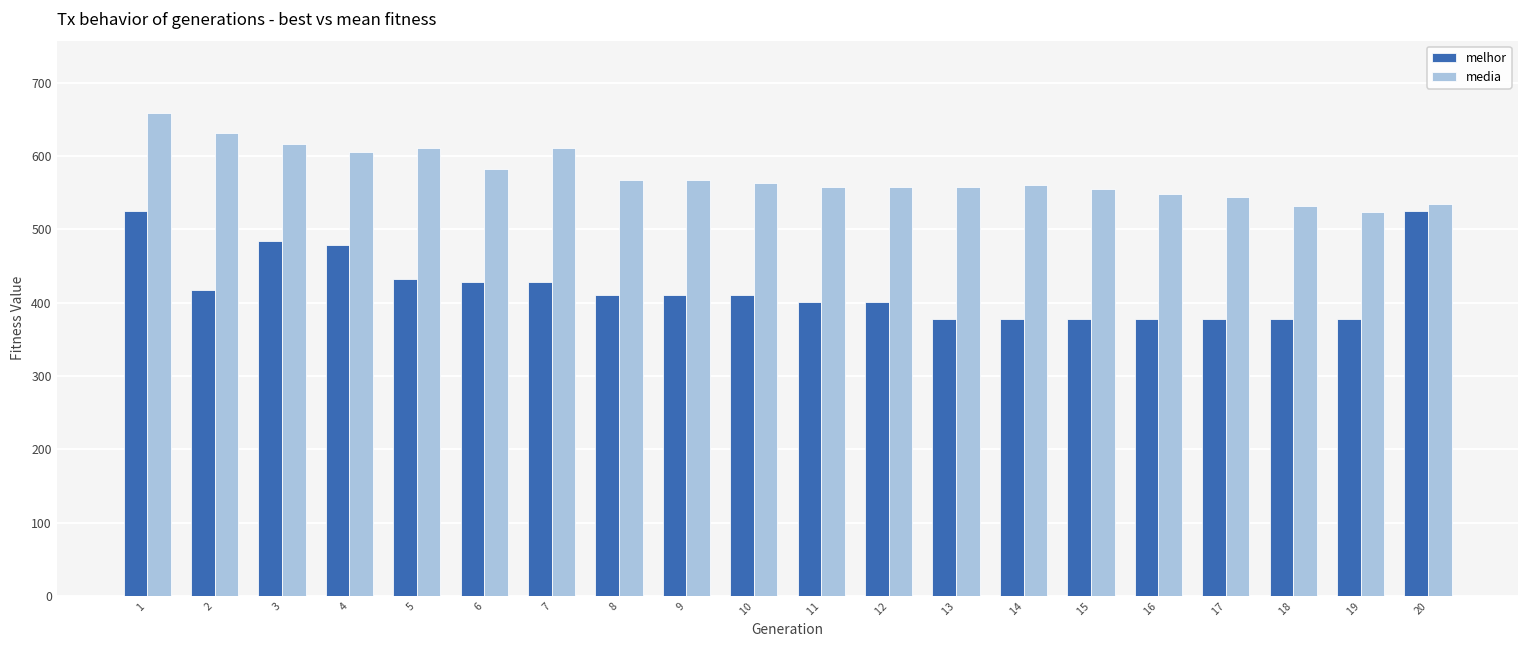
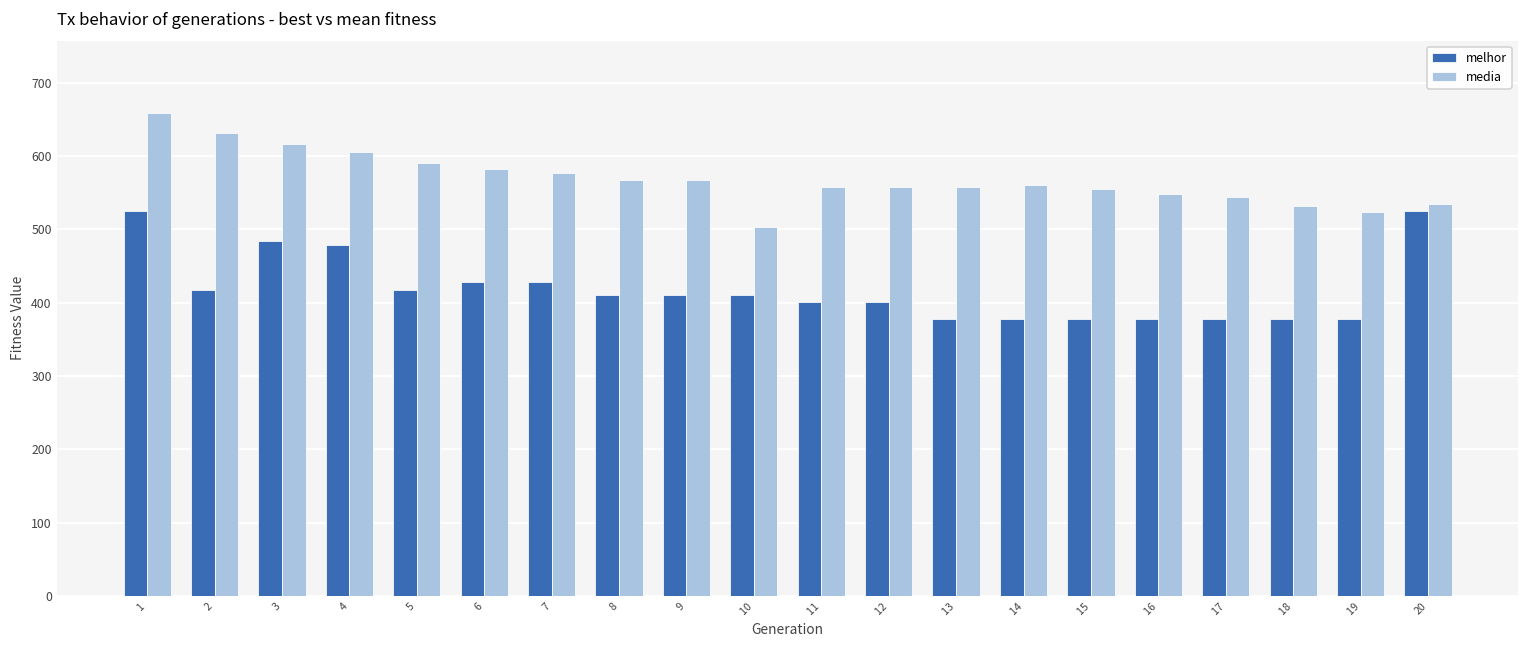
  {
    "melhor": {
      "1": 530,
      "2": 420,
      "3": 480,
      "4": 480,
-     "5": 430,
+     "5": 420,
      "6": 430,
      "7": 430,
      "8": 410,
      "9": 410,
      "10": 410,
      "11": 400,
      "12": 400,
      "13": 380,
      "14": 380,
      "15": 380,
      "16": 380,
      "17": 380,
      "18": 380,
      "19": 380,
      "20": 530
    },
    "media": {
      "1": 660,
      "2": 630,
      "3": 620,
      "4": 610,
-     "5": 610,
+     "5": 590,
      "6": 580,
-     "7": 610,
+     "7": 580,
      "8": 570,
      "9": 570,
-     "10": 560,
+     "10": 500,
      "11": 560,
      "12": 560,
      "13": 560,
      "14": 560,
      "15": 550,
      "16": 550,
      "17": 540,
      "18": 530,
      "19": 520,
      "20": 530
    }
  }
